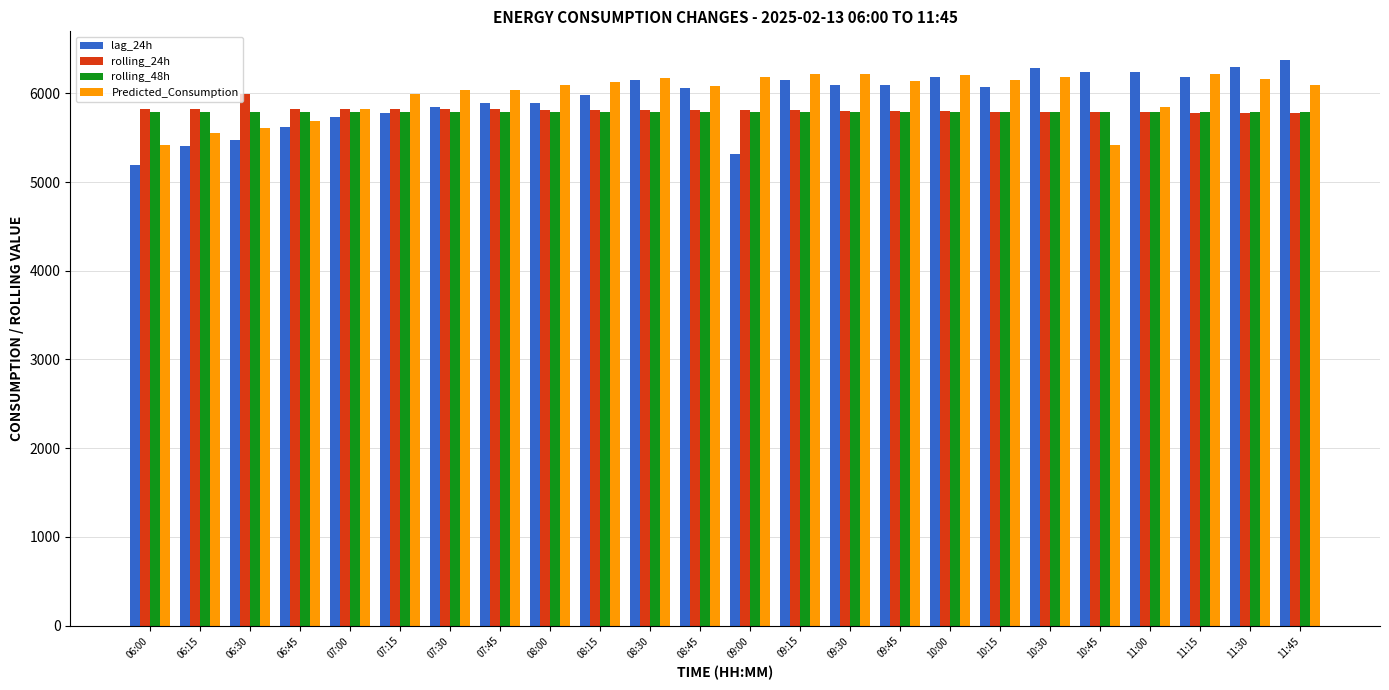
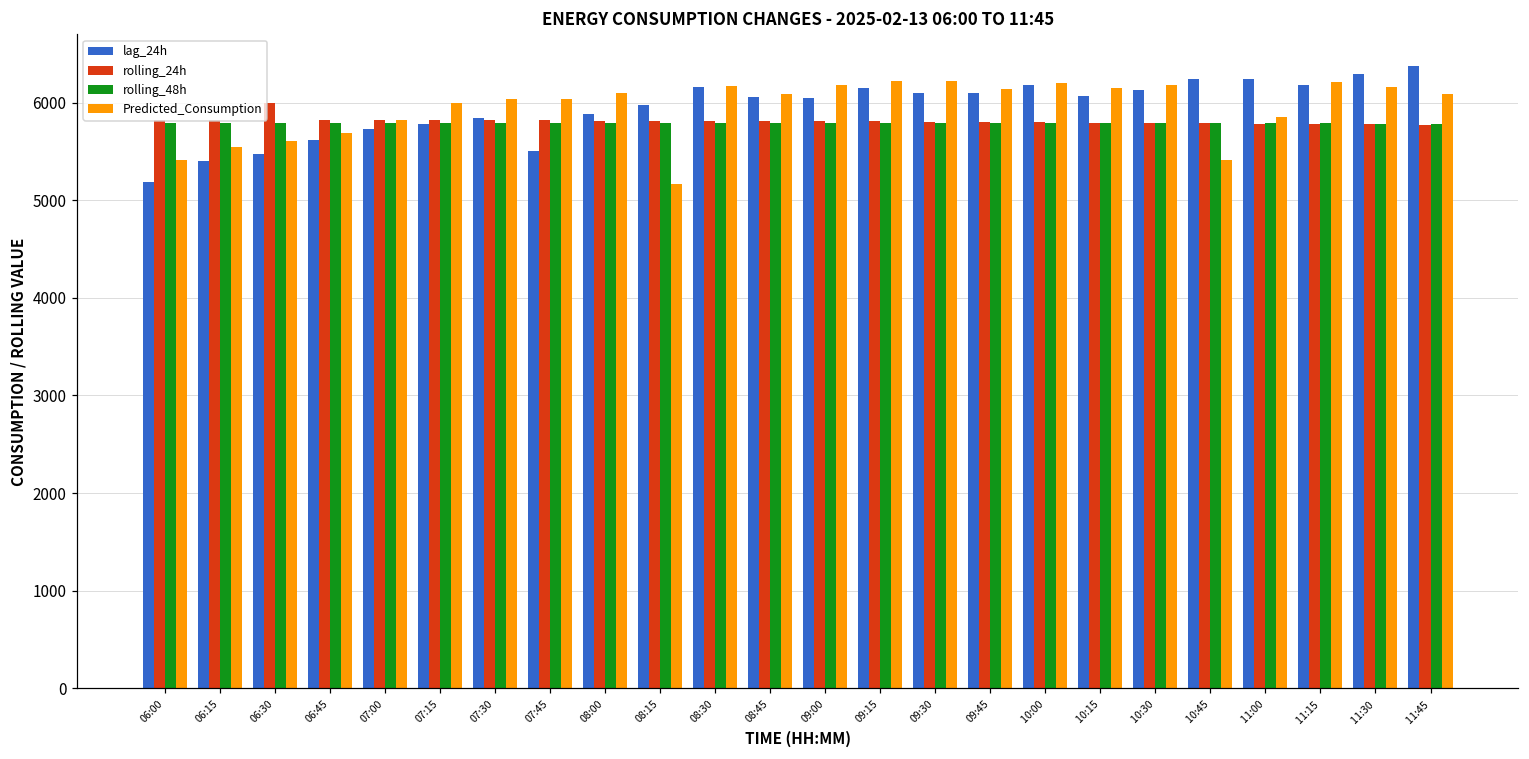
  {
    "lag_24h": {
      "06:00": 5200,
      "06:15": 5400,
      "06:30": 5500,
      "06:45": 5600,
      "07:00": 5700,
      "07:15": 5800,
      "07:30": 5800,
-     "07:45": 5900,
+     "07:45": 5500,
      "08:00": 5900,
      "08:15": 6000,
      "08:30": 6200,
      "08:45": 6100,
-     "09:00": 5300,
+     "09:00": 6100,
      "09:15": 6100,
      "09:30": 6100,
      "09:45": 6100,
      "10:00": 6200,
      "10:15": 6100,
-     "10:30": 6300,
+     "10:30": 6100,
      "10:45": 6200,
      "11:00": 6200,
      "11:15": 6200,
      "11:30": 6300,
      "11:45": 6400
    },
    "rolling_24h": {
      "06:00": 5800,
      "06:15": 5800,
      "06:30": 6000,
      "06:45": 5800,
      "07:00": 5800,
      "07:15": 5800,
      "07:30": 5800,
      "07:45": 5800,
      "08:00": 5800,
      "08:15": 5800,
      "08:30": 5800,
      "08:45": 5800,
      "09:00": 5800,
      "09:15": 5800,
      "09:30": 5800,
      "09:45": 5800,
      "10:00": 5800,
      "10:15": 5800,
      "10:30": 5800,
      "10:45": 5800,
      "11:00": 5800,
      "11:15": 5800,
      "11:30": 5800,
      "11:45": 5800
    },
    "rolling_48h": {
      "06:00": 5800,
      "06:15": 5800,
      "06:30": 5800,
      "06:45": 5800,
      "07:00": 5800,
      "07:15": 5800,
      "07:30": 5800,
      "07:45": 5800,
      "08:00": 5800,
      "08:15": 5800,
      "08:30": 5800,
      "08:45": 5800,
      "09:00": 5800,
      "09:15": 5800,
      "09:30": 5800,
      "09:45": 5800,
      "10:00": 5800,
      "10:15": 5800,
      "10:30": 5800,
      "10:45": 5800,
      "11:00": 5800,
      "11:15": 5800,
      "11:30": 5800,
      "11:45": 5800
    },
    "Predicted_Consumption": {
      "06:00": 5400,
      "06:15": 5600,
      "06:30": 5600,
      "06:45": 5700,
      "07:00": 5800,
      "07:15": 6000,
      "07:30": 6000,
      "07:45": 6000,
      "08:00": 6100,
-     "08:15": 6100,
+     "08:15": 5200,
      "08:30": 6200,
      "08:45": 6100,
      "09:00": 6200,
      "09:15": 6200,
      "09:30": 6200,
      "09:45": 6100,
      "10:00": 6200,
      "10:15": 6200,
      "10:30": 6200,
      "10:45": 5400,
      "11:00": 5800,
      "11:15": 6200,
      "11:30": 6200,
      "11:45": 6100
    }
  }
